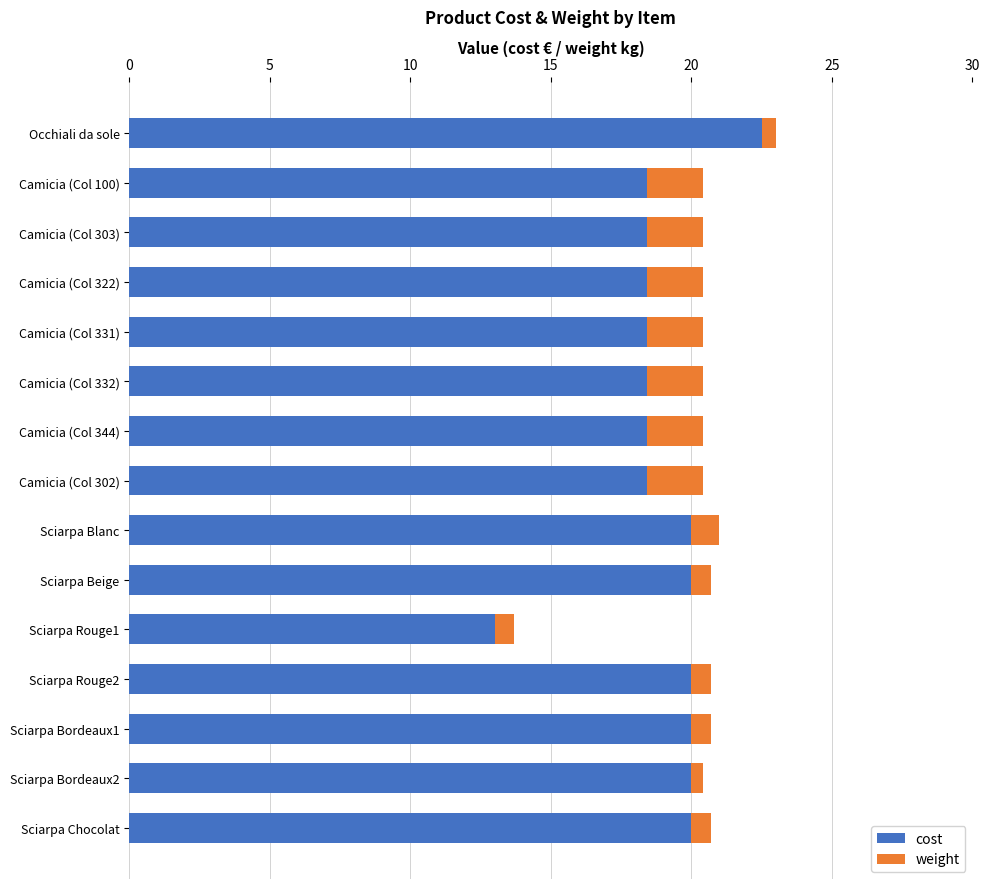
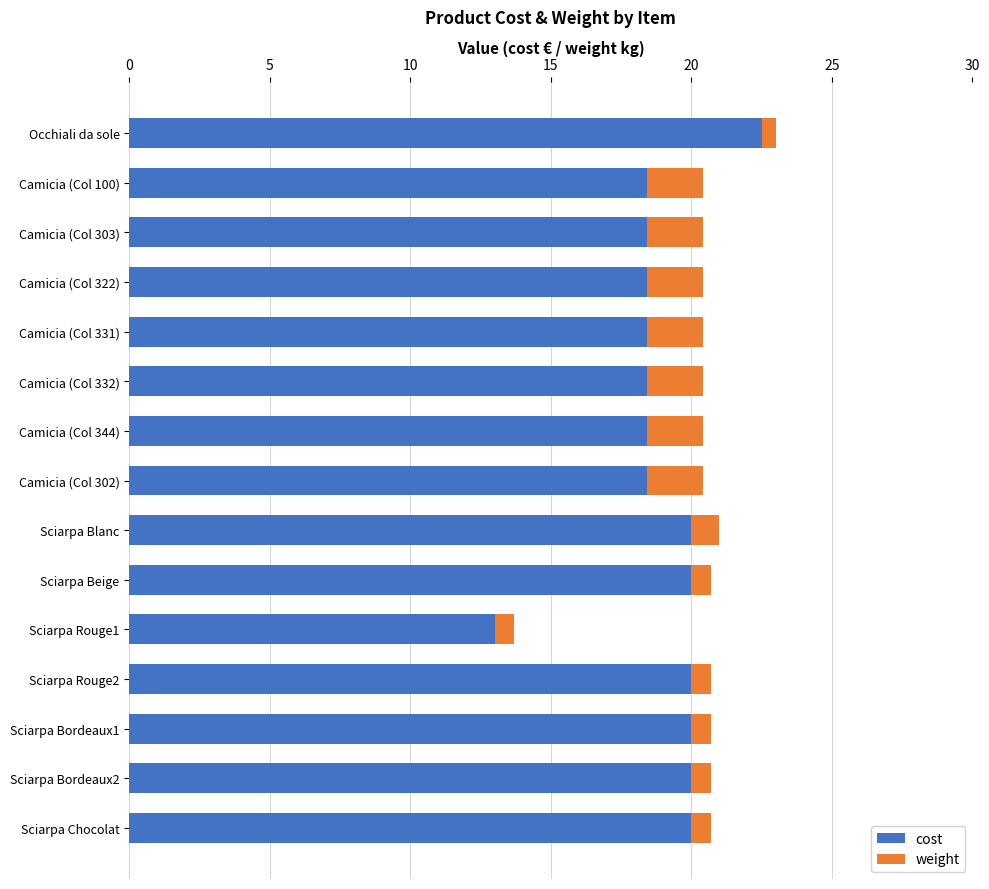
  {
    "cost": {
      "Occhiali da sole": 22.5,
      "Camicia (Col 100)": 18.4,
      "Camicia (Col 303)": 18.4,
      "Camicia (Col 322)": 18.4,
      "Camicia (Col 331)": 18.4,
      "Camicia (Col 332)": 18.4,
      "Camicia (Col 344)": 18.4,
      "Camicia (Col 302)": 18.4,
      "Sciarpa Blanc": 20.0,
      "Sciarpa Beige": 20.0,
      "Sciarpa Rouge1": 13.0,
      "Sciarpa Rouge2": 20.0,
      "Sciarpa Bordeaux1": 20.0,
      "Sciarpa Bordeaux2": 20.0,
      "Sciarpa Chocolat": 20.0
    },
    "weight": {
      "Occhiali da sole": 0.5,
      "Camicia (Col 100)": 2.0,
      "Camicia (Col 303)": 2.0,
      "Camicia (Col 322)": 2.0,
      "Camicia (Col 331)": 2.0,
      "Camicia (Col 332)": 2.0,
      "Camicia (Col 344)": 2.0,
      "Camicia (Col 302)": 2.0,
      "Sciarpa Blanc": 1.0,
      "Sciarpa Beige": 0.7,
      "Sciarpa Rouge1": 0.7,
      "Sciarpa Rouge2": 0.7,
      "Sciarpa Bordeaux1": 0.7,
-     "Sciarpa Bordeaux2": 0.4,
+     "Sciarpa Bordeaux2": 0.7,
      "Sciarpa Chocolat": 0.7
    }
  }
